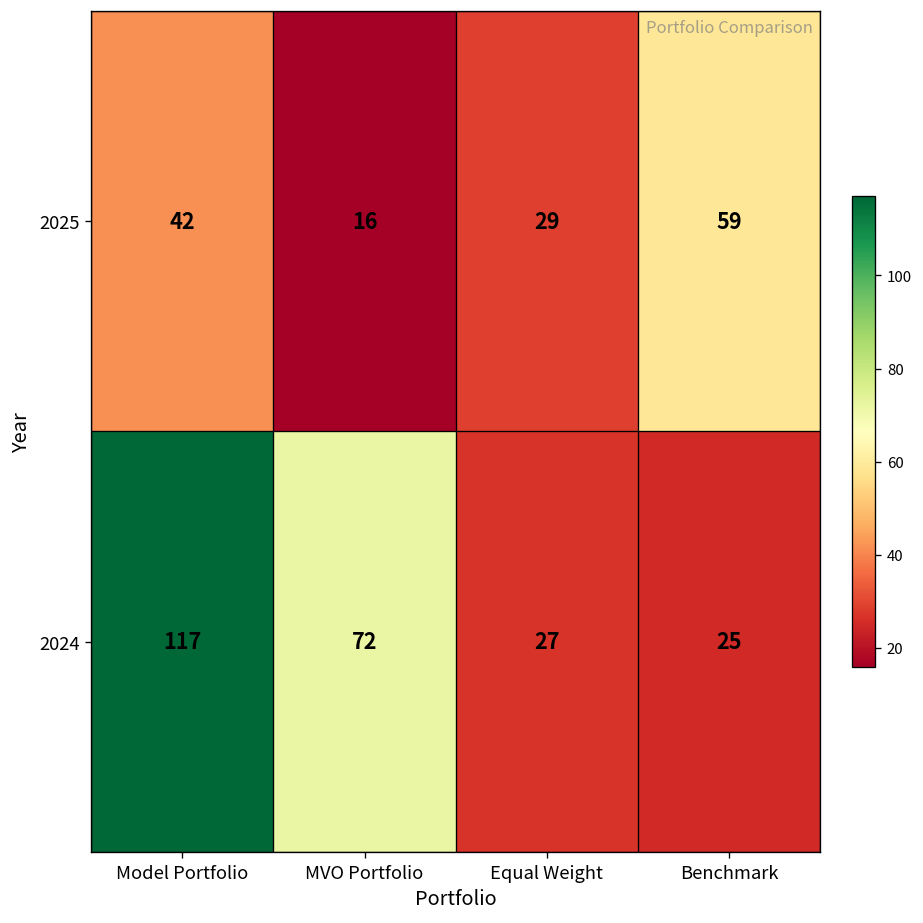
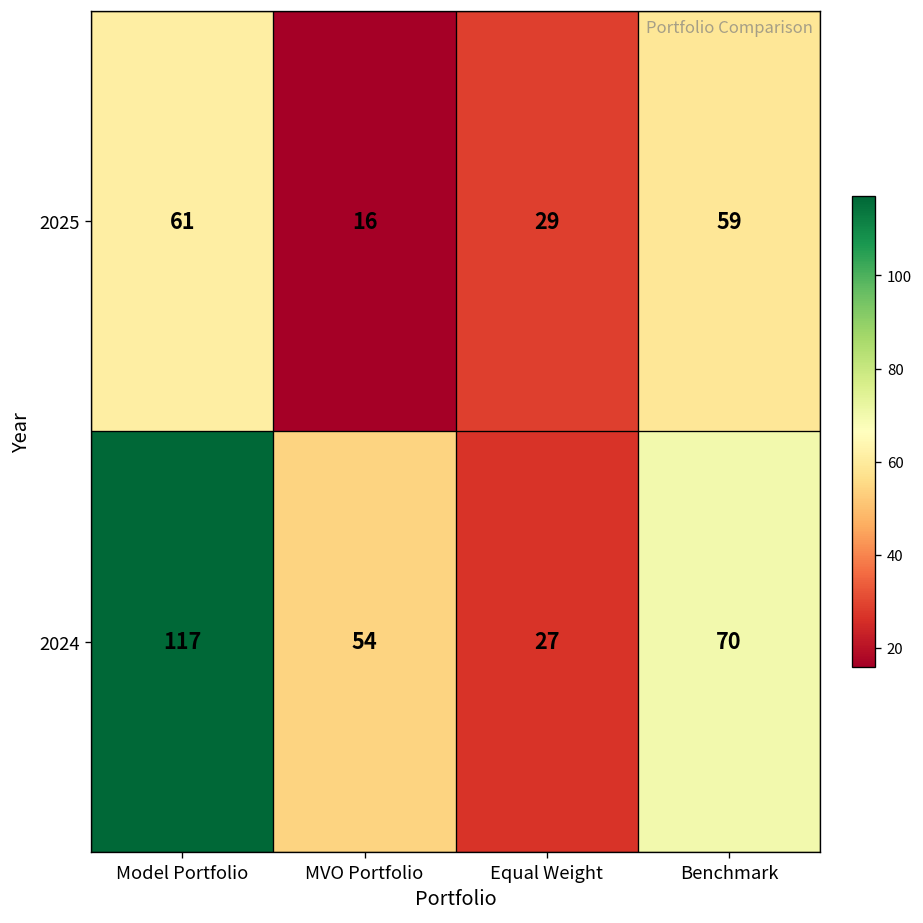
  {
    "2025": {
-     "Model Portfolio": 42,
+     "Model Portfolio": 61,
      "MVO Portfolio": 16,
      "Equal Weight": 29
    },
    "2024": {
      "Model Portfolio": 117,
-     "MVO Portfolio": 72,
+     "MVO Portfolio": 54,
      "Equal Weight": 27,
-     "Benchmark": 25
+     "Benchmark": 70
    }
  }
